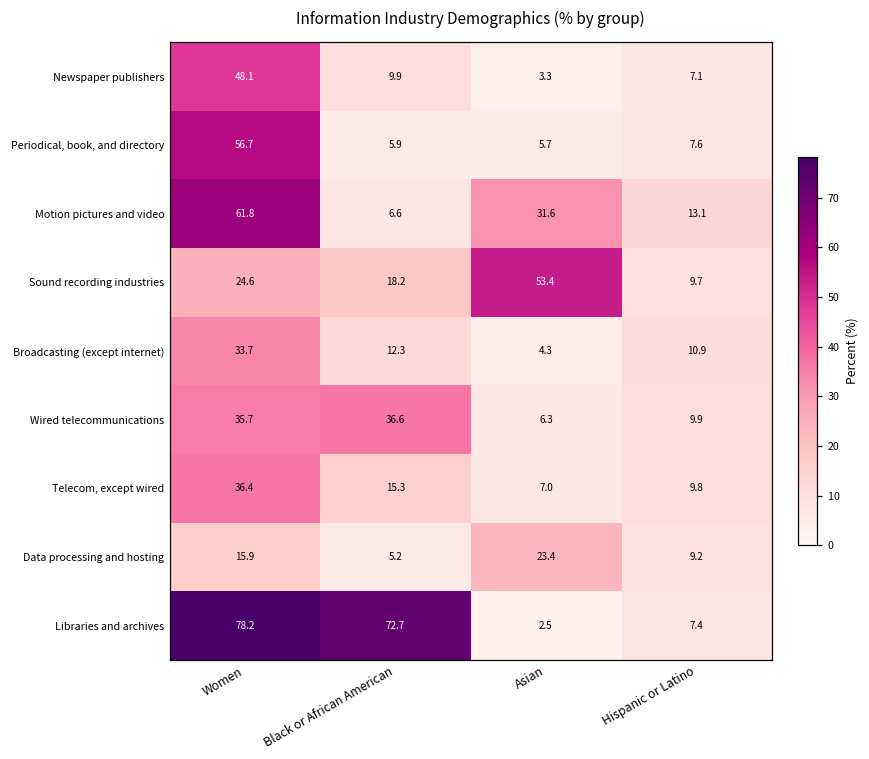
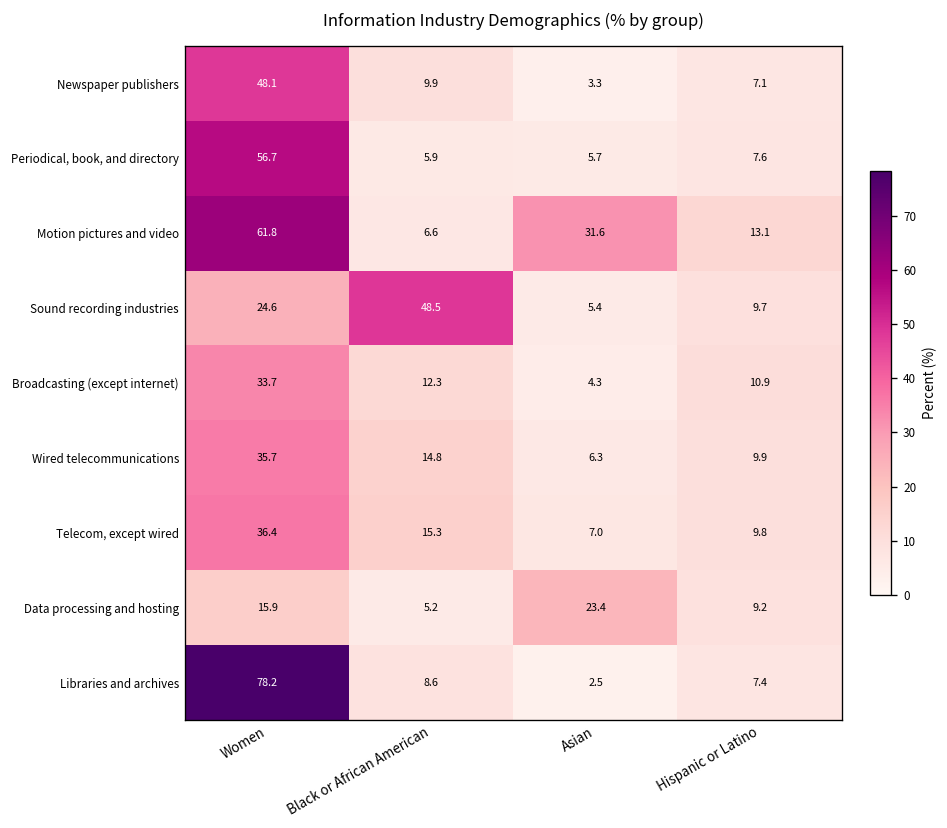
  {
    "Newspaper publishers": {
      "Women": 48.1,
      "Black or African American": 9.9,
      "Asian": 3.3,
      "Hispanic or Latino": 7.1
    },
    "Periodical, book, and directory": {
      "Women": 56.7,
      "Black or African American": 5.9,
      "Asian": 5.7,
      "Hispanic or Latino": 7.6
    },
    "Motion pictures and video": {
      "Women": 61.8,
      "Black or African American": 6.6,
      "Asian": 31.6,
      "Hispanic or Latino": 13.1
    },
    "Sound recording industries": {
      "Women": 24.6,
-     "Black or African American": 18.2,
-     "Asian": 53.4,
+     "Black or African American": 48.5,
+     "Asian": 5.4,
      "Hispanic or Latino": 9.7
    },
    "Broadcasting (except internet)": {
      "Women": 33.7,
      "Black or African American": 12.3,
      "Asian": 4.3,
      "Hispanic or Latino": 10.9
    },
    "Wired telecommunications": {
      "Women": 35.7,
-     "Black or African American": 36.6,
+     "Black or African American": 14.8,
      "Asian": 6.3,
      "Hispanic or Latino": 9.9
    },
    "Telecom, except wired": {
      "Women": 36.4,
      "Black or African American": 15.3,
      "Asian": 7.0,
      "Hispanic or Latino": 9.8
    },
    "Data processing and hosting": {
      "Women": 15.9,
      "Black or African American": 5.2,
      "Asian": 23.4,
      "Hispanic or Latino": 9.2
    },
    "Libraries and archives": {
      "Women": 78.2,
-     "Black or African American": 72.7,
+     "Black or African American": 8.6,
      "Asian": 2.5,
      "Hispanic or Latino": 7.4
    }
  }
